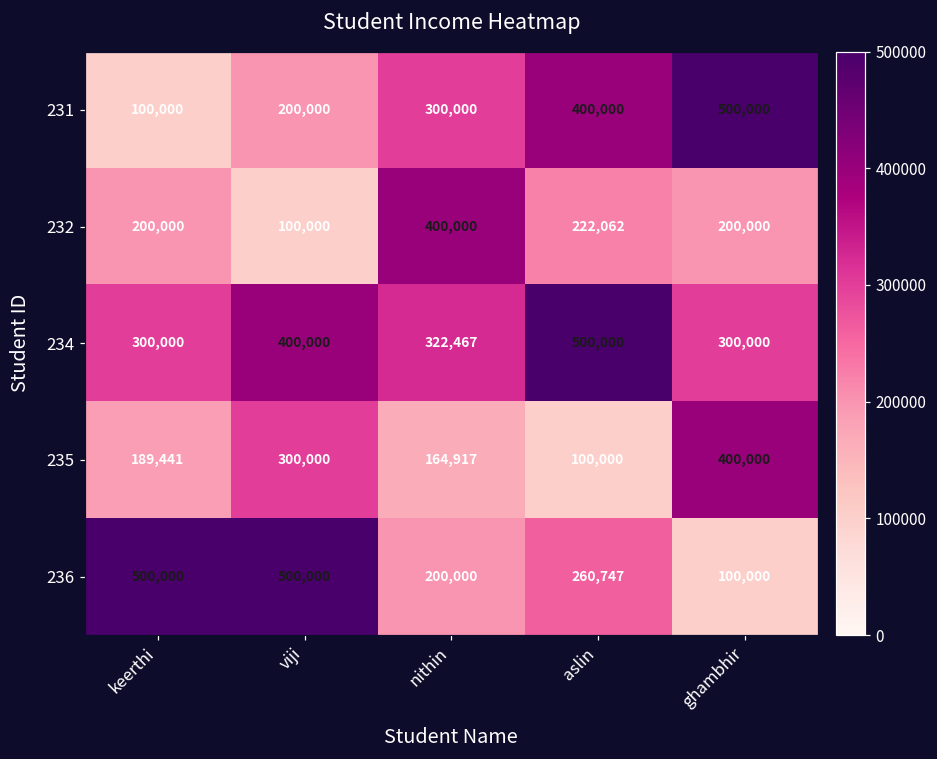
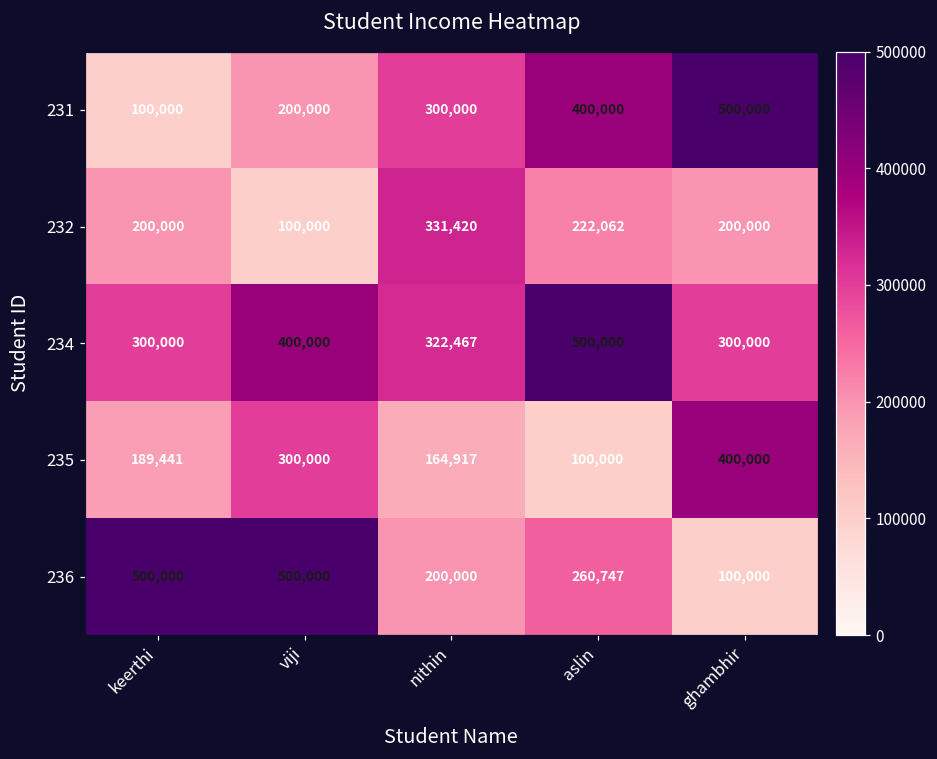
  {
    "231": {
      "keerthi": "100,000",
      "viji": "200,000",
      "nithin": "300,000",
      "aslin": "400,000",
      "ghambhir": "500,000"
    },
    "232": {
      "keerthi": "200,000",
      "viji": "100,000",
-     "nithin": "400,000",
+     "nithin": "331,420",
      "aslin": "222,062",
      "ghambhir": "200,000"
    },
    "234": {
      "keerthi": "300,000",
      "viji": "400,000",
      "nithin": "322,467",
      "aslin": "500,000",
      "ghambhir": "300,000"
    },
    "235": {
      "keerthi": "189,441",
      "viji": "300,000",
      "nithin": "164,917",
      "aslin": "100,000",
      "ghambhir": "400,000"
    },
    "236": {
      "keerthi": "500,000",
      "viji": "500,000",
      "nithin": "200,000",
      "aslin": "260,747",
      "ghambhir": "100,000"
    }
  }
